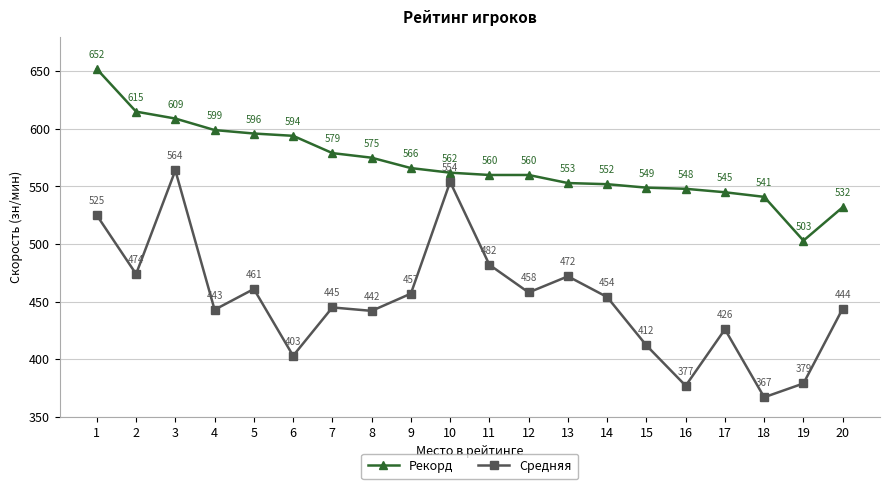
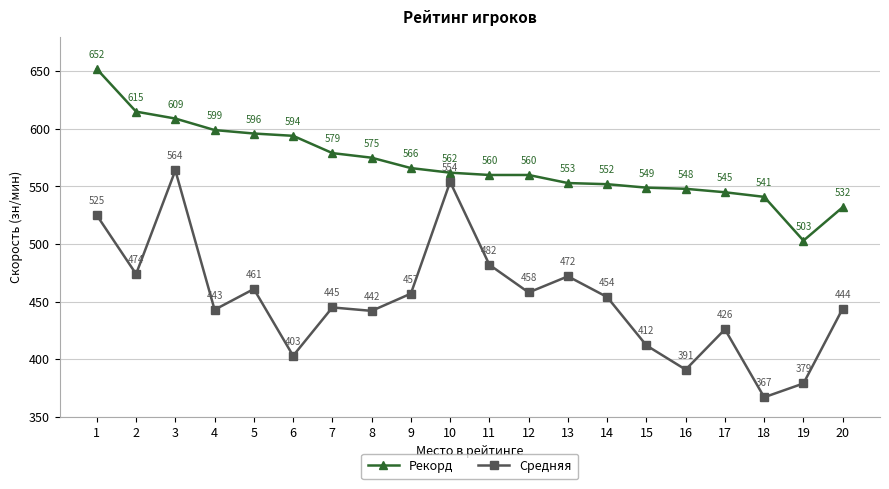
  {
    "Рекорд": {
      "1": 652,
      "2": 615,
      "3": 609,
      "4": 599,
      "5": 596,
      "6": 594,
      "7": 579,
      "8": 575,
      "9": 566,
      "10": 562,
      "11": 560,
      "12": 560,
      "13": 553,
      "14": 552,
      "15": 549,
      "16": 548,
      "17": 545,
      "18": 541,
      "19": 503,
      "20": 532
    },
    "Средняя": {
      "1": 525,
      "2": 474,
      "3": 564,
      "4": 443,
      "5": 461,
      "6": 403,
      "7": 445,
      "8": 442,
      "9": 457,
      "11": 482,
      "12": 458,
      "13": 472,
      "14": 454,
      "15": 412,
-     "16": 377,
+     "16": 391,
      "17": 426,
      "18": 367,
      "19": 379,
      "20": 444
    }
  }
